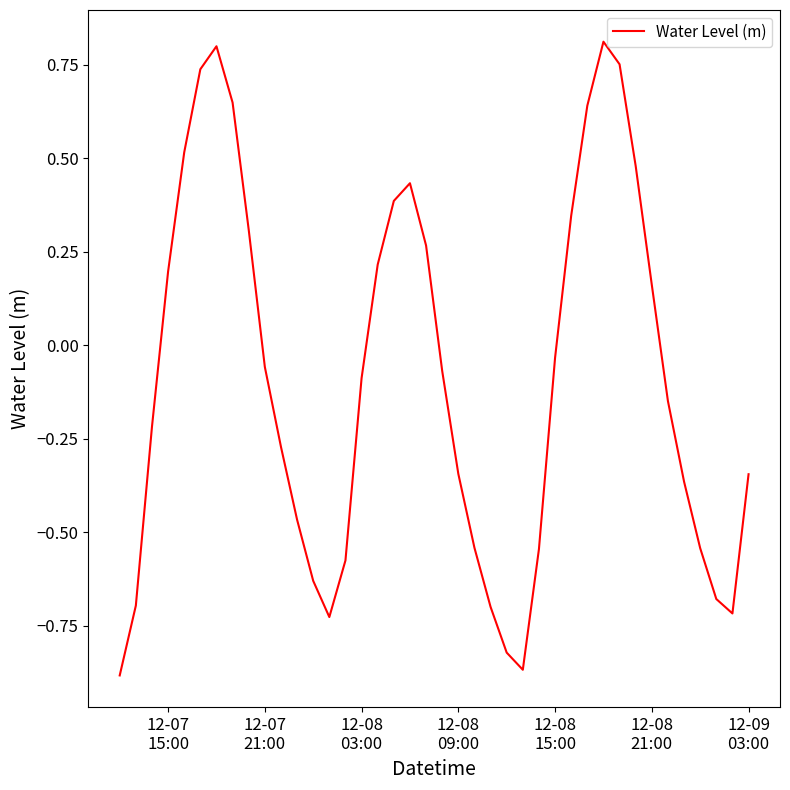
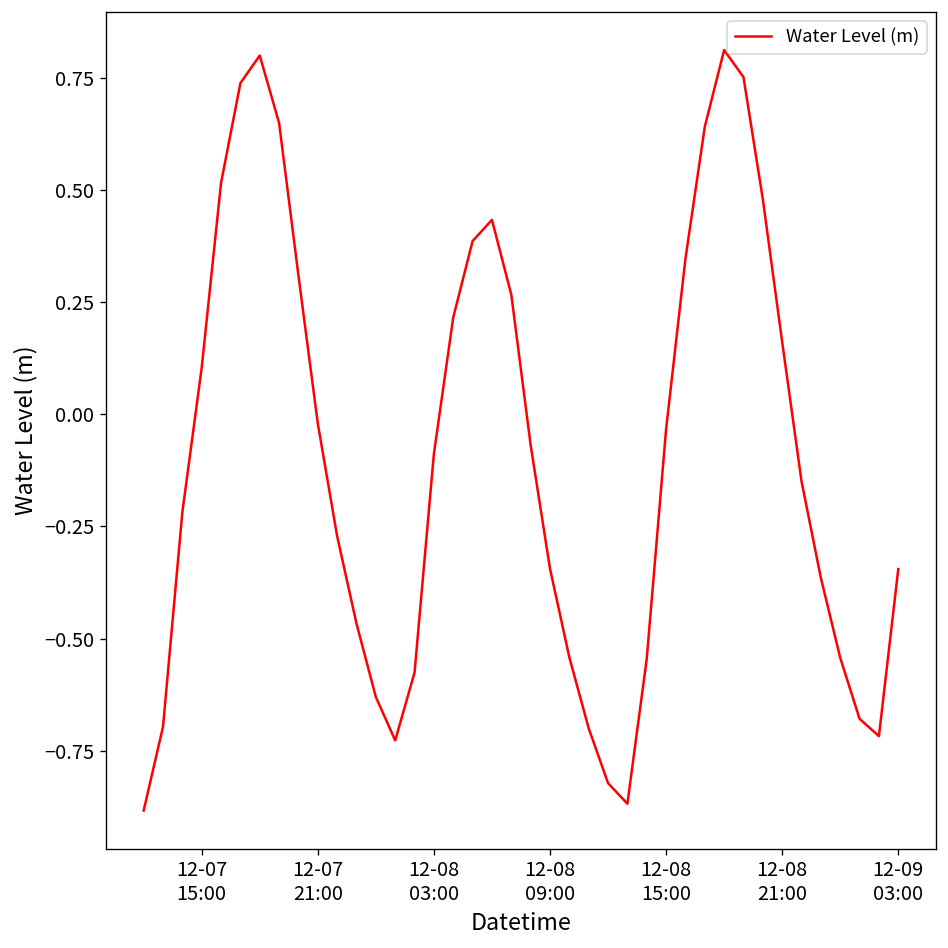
  {
-   "12-07 15:00": 0.20,
-   "12-07 21:00": -0.06,
+   "12-07 15:00": 0.10,
+   "12-07 21:00": -0.02,
    "12-08 03:00": -0.09,
    "12-08 09:00": -0.34,
    "12-08 15:00": -0.03,
    "12-08 21:00": 0.16,
    "12-09 03:00": -0.35
  }
